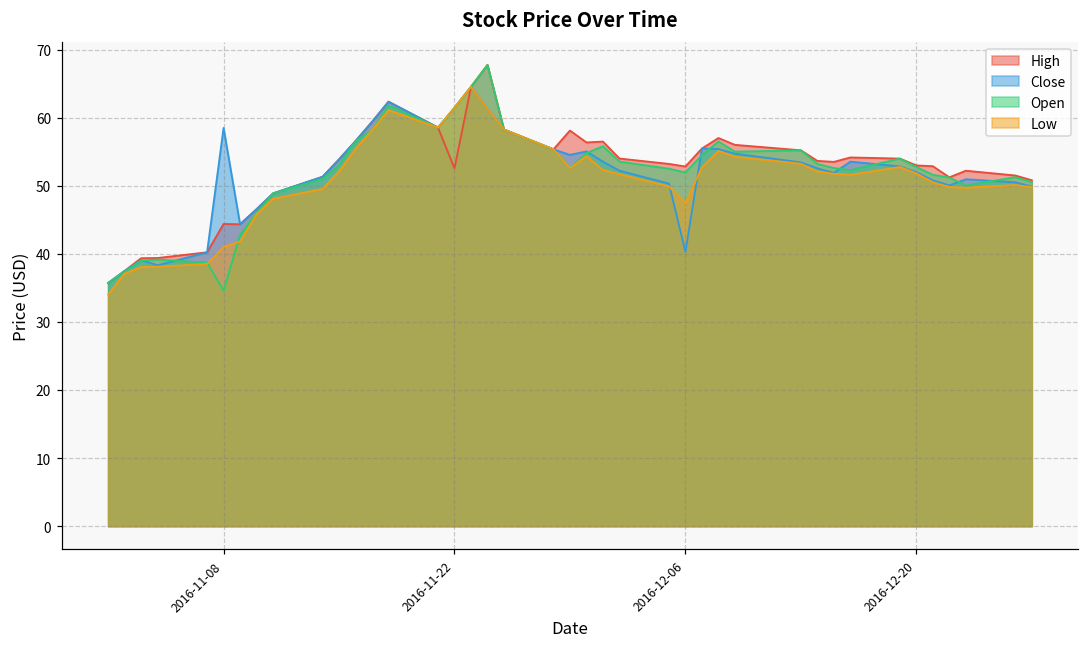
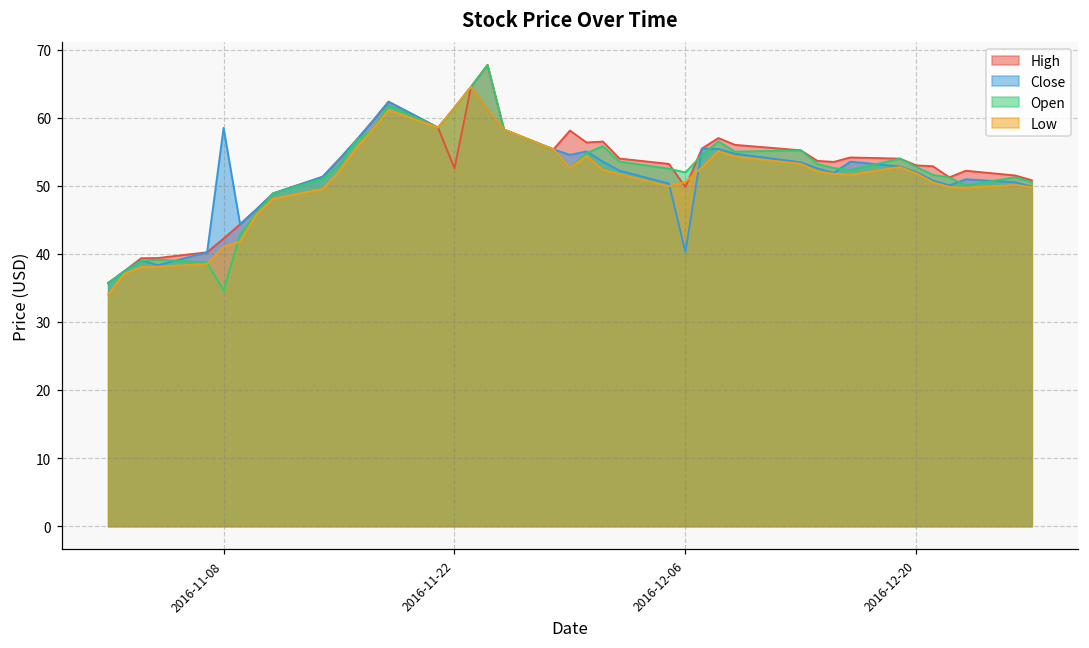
  {
    "High": {
-     "2016-11-08": 44,
+     "2016-11-08": 42,
      "2016-11-22": 53,
-     "2016-12-06": 53
+     "2016-12-06": 50
    },
    "Close": {
      "2016-11-08": 58,
      "2016-12-06": 40
    },
    "Open": {
      "2016-11-08": 35,
      "2016-12-06": 52
    },
    "Low": {
      "2016-11-08": 41,
-     "2016-12-06": 47
+     "2016-12-06": 51
    }
  }
